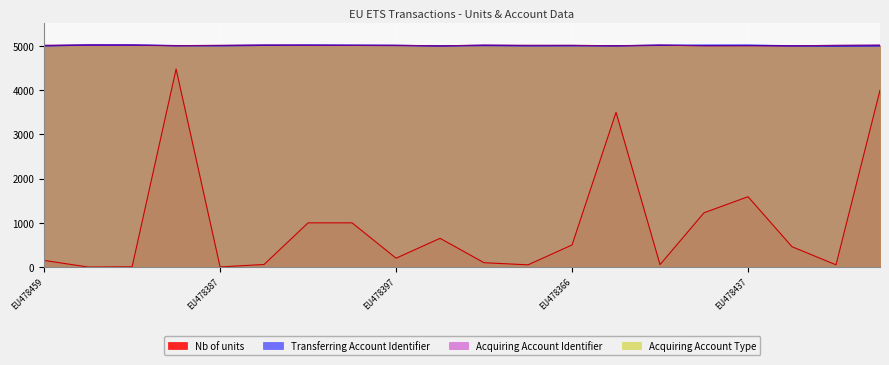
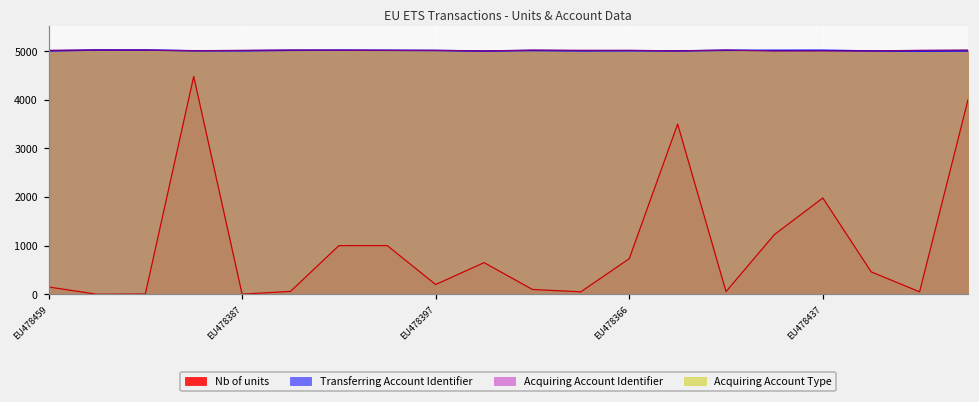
  {
    "Nb of units": {
      "EU478459": 200,
      "EU478387": 0,
      "EU478397": 200,
-     "EU478366": 500,
-     "EU478437": 1600
+     "EU478366": 700,
+     "EU478437": 2000
    }
  }
